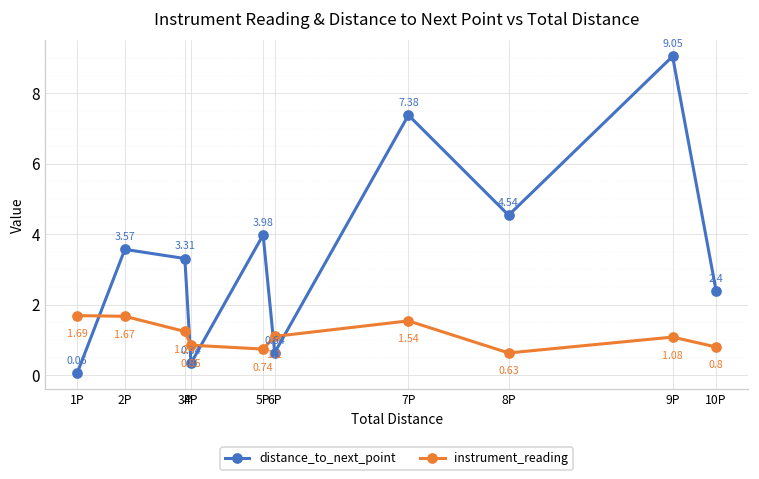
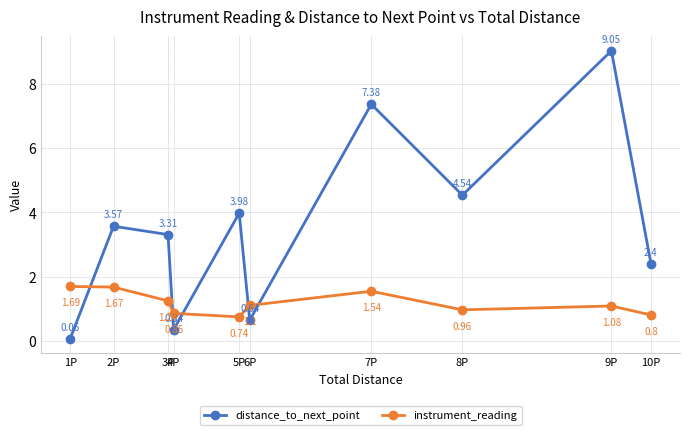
  {
    "distance_to_next_point": {
      "1P": 0.06,
      "2P": 3.57,
      "7P": 7.38,
      "8P": 4.54,
      "9P": 9.05,
      "10P": 2.4
    },
    "instrument_reading": {
      "1P": 1.69,
      "2P": 1.67,
      "7P": 1.54,
-     "8P": 0.63,
+     "8P": 0.96,
      "9P": 1.08,
      "10P": 0.8
    }
  }
